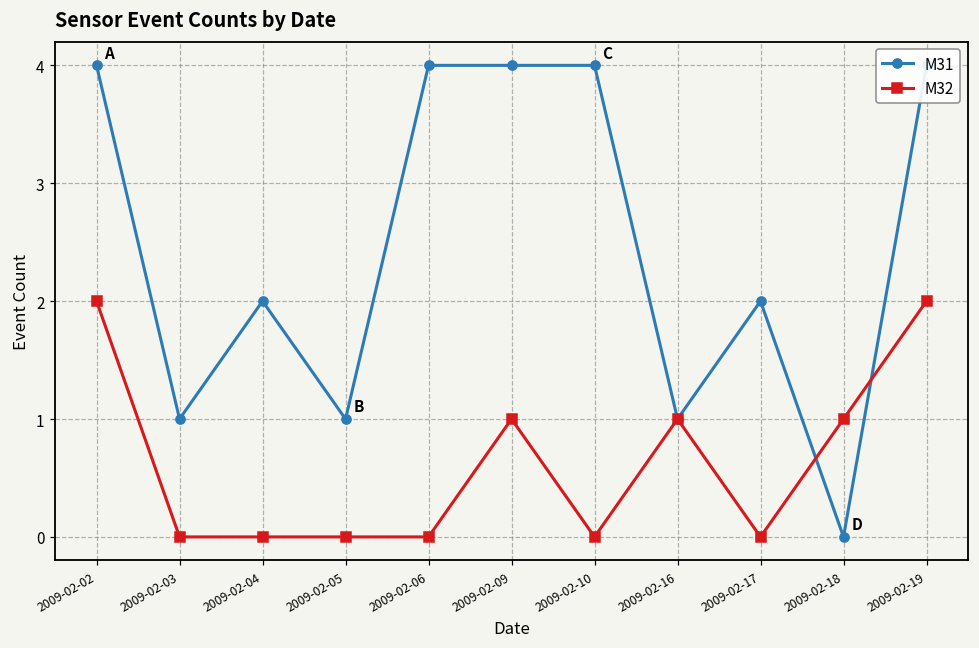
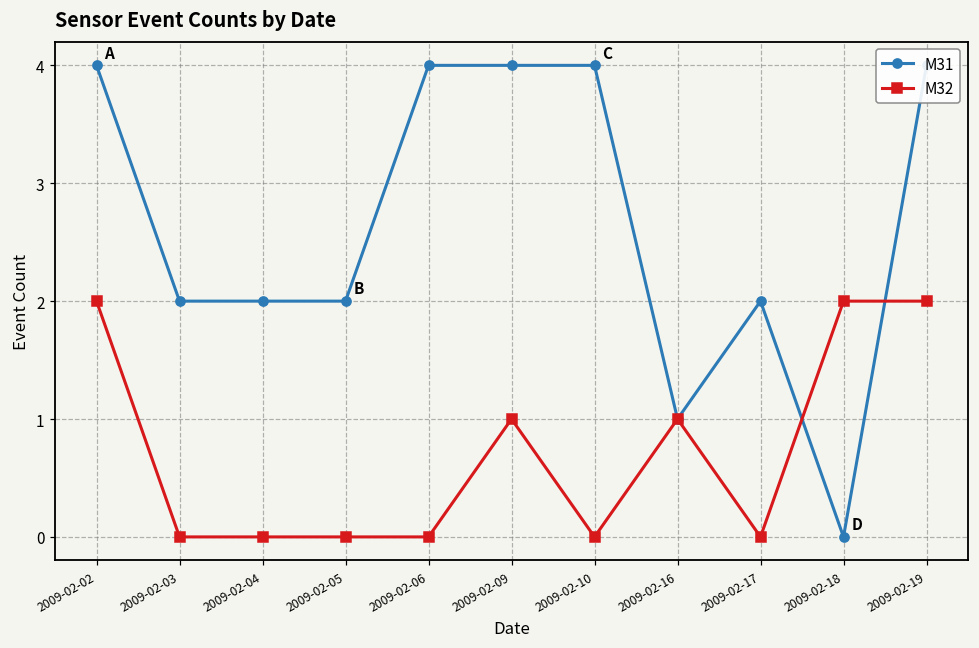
  {
    "M31": {
      "2009-02-02": 4,
-     "2009-02-03": 1,
+     "2009-02-03": 2,
      "2009-02-04": 2,
-     "2009-02-05": 1,
+     "2009-02-05": 2,
      "2009-02-06": 4,
      "2009-02-09": 4,
      "2009-02-10": 4,
      "2009-02-17": 2,
      "2009-02-18": 0
    },
    "M32": {
      "2009-02-02": 2,
      "2009-02-03": 0,
      "2009-02-04": 0,
      "2009-02-05": 0,
      "2009-02-06": 0,
      "2009-02-09": 1,
      "2009-02-10": 0,
      "2009-02-17": 0,
-     "2009-02-18": 1,
+     "2009-02-18": 2,
      "2009-02-19": 2
    }
  }
